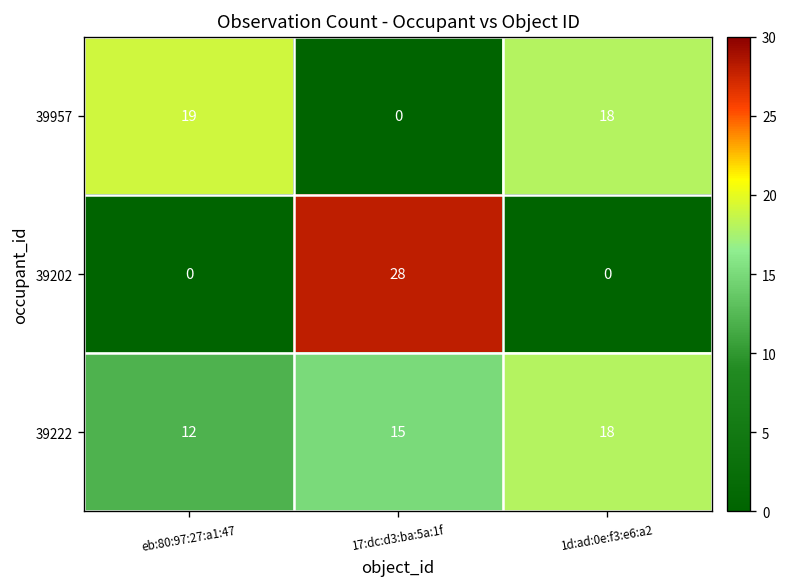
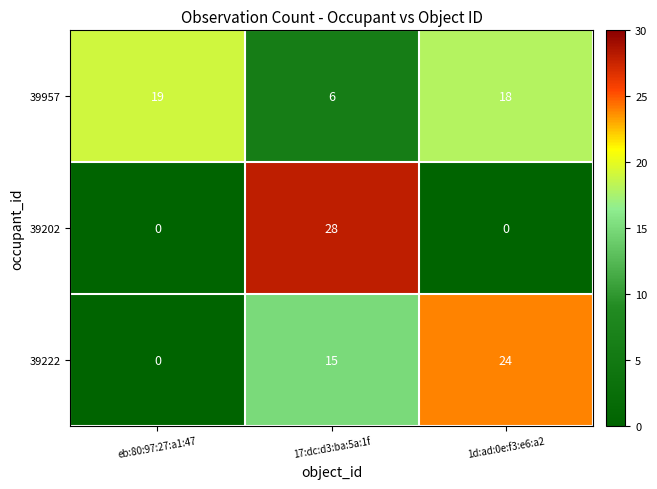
  {
    "39957": {
      "eb:80:97:27:a1:47": 19,
-     "17:dc:d3:ba:5a:1f": 0,
+     "17:dc:d3:ba:5a:1f": 6,
      "1d:ad:0e:f3:e6:a2": 18
    },
    "39202": {
      "eb:80:97:27:a1:47": 0,
      "17:dc:d3:ba:5a:1f": 28,
      "1d:ad:0e:f3:e6:a2": 0
    },
    "39222": {
-     "eb:80:97:27:a1:47": 12,
+     "eb:80:97:27:a1:47": 0,
      "17:dc:d3:ba:5a:1f": 15,
-     "1d:ad:0e:f3:e6:a2": 18
+     "1d:ad:0e:f3:e6:a2": 24
    }
  }
